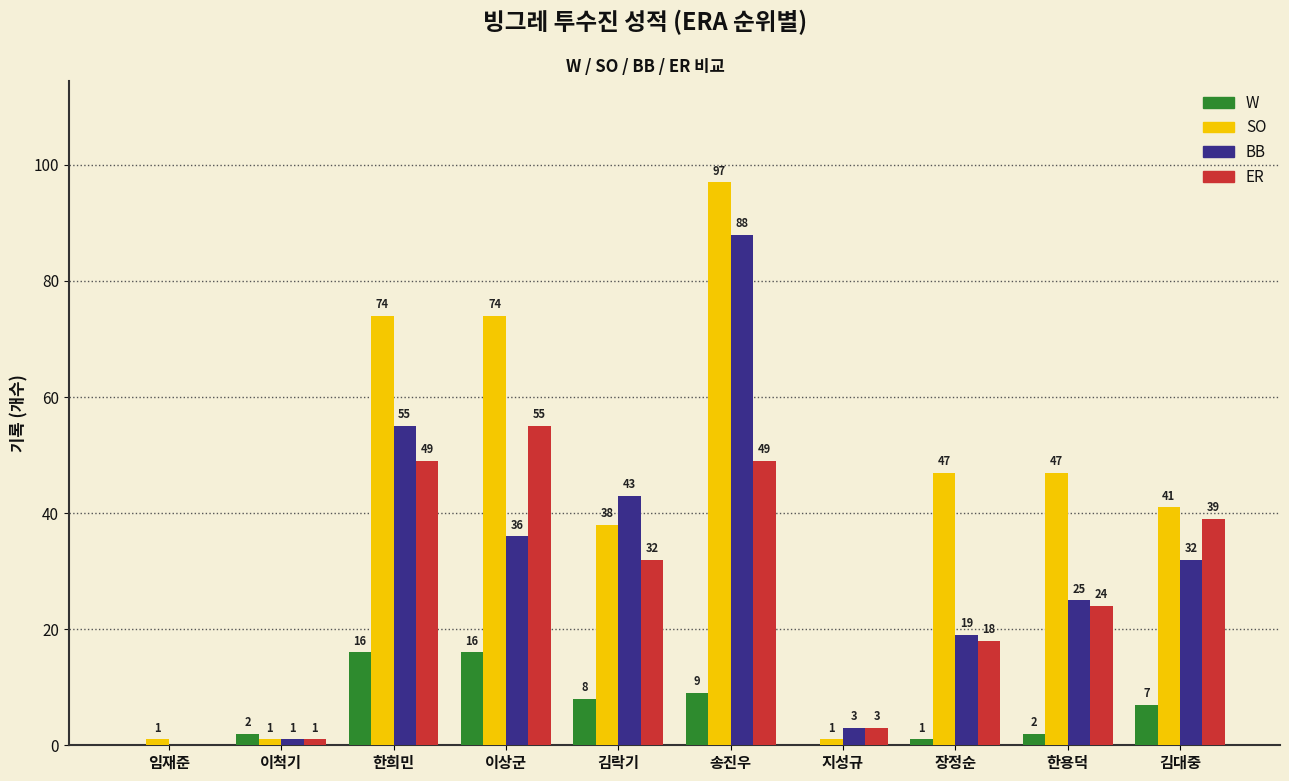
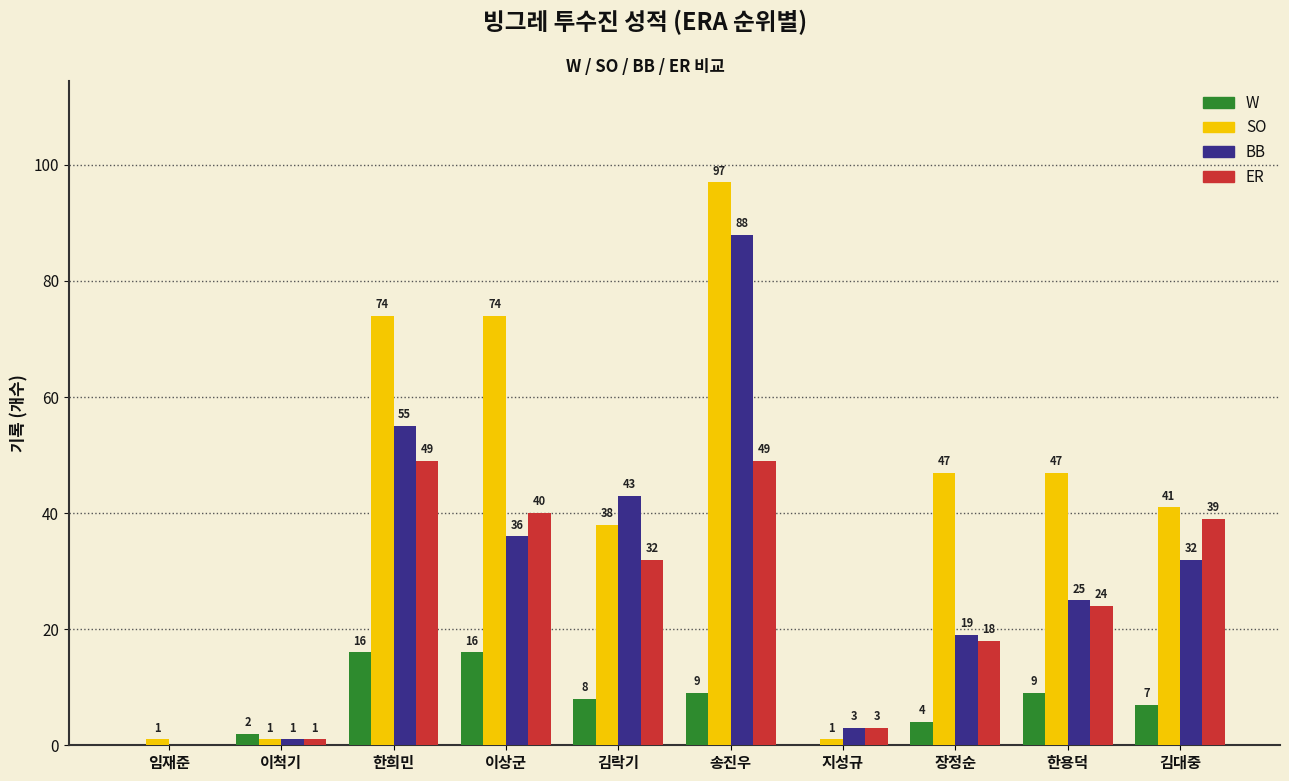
  {
    "W": {
      "이척기": 2,
      "한희민": 16,
      "이상군": 16,
      "김락기": 8,
      "송진우": 9,
-     "장정순": 1,
-     "한용덕": 2,
+     "장정순": 4,
+     "한용덕": 9,
      "김대중": 7
    },
    "SO": {
      "임재준": 1,
      "이척기": 1,
      "한희민": 74,
      "이상군": 74,
      "김락기": 38,
      "송진우": 97,
      "지성규": 1,
      "장정순": 47,
      "한용덕": 47,
      "김대중": 41
    },
    "BB": {
      "이척기": 1,
      "한희민": 55,
      "이상군": 36,
      "김락기": 43,
      "송진우": 88,
      "지성규": 3,
      "장정순": 19,
      "한용덕": 25,
      "김대중": 32
    },
    "ER": {
      "이척기": 1,
      "한희민": 49,
-     "이상군": 55,
+     "이상군": 40,
      "김락기": 32,
      "송진우": 49,
      "지성규": 3,
      "장정순": 18,
      "한용덕": 24,
      "김대중": 39
    }
  }
